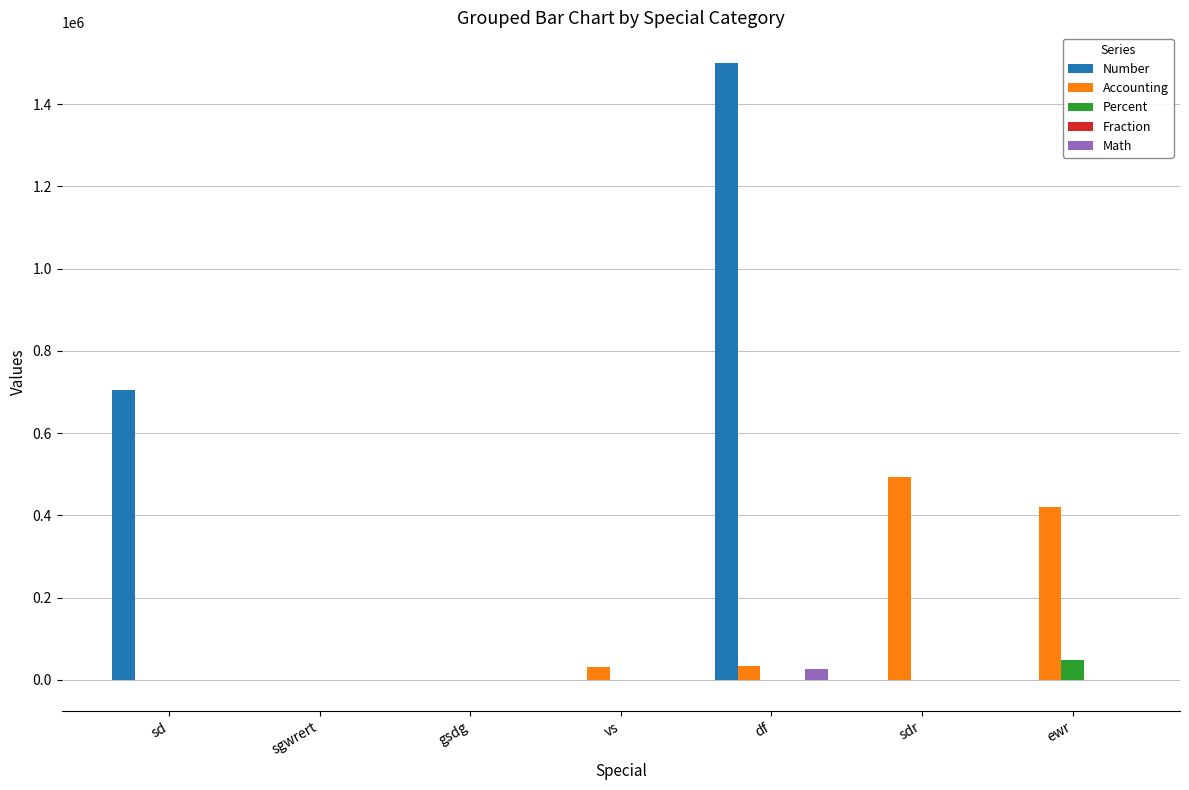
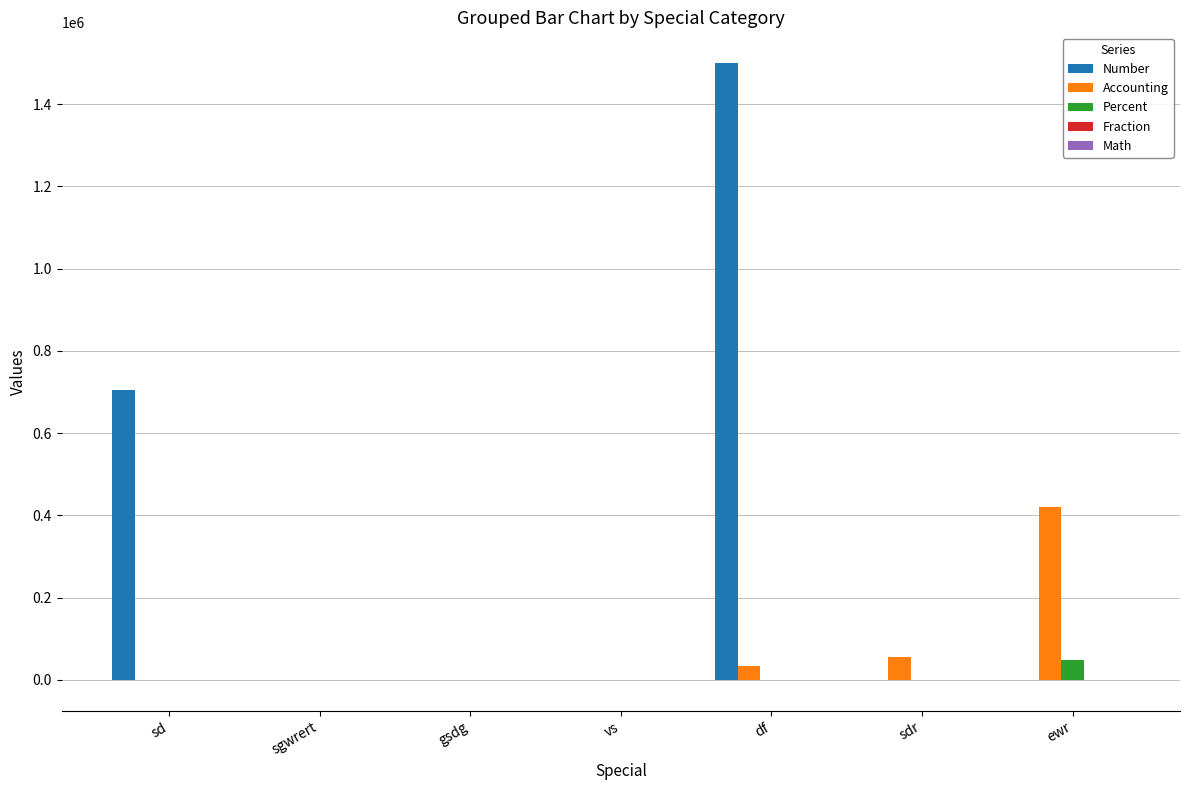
  {
    "Number": {
      "sd": 710000,
      "df": 1500000
    },
    "Accounting": {
      "sd": 0,
-     "vs": 30000,
+     "vs": 0,
      "df": 30000,
-     "sdr": 490000,
+     "sdr": 60000,
      "ewr": 420000
    },
    "Percent": {
      "sd": 0,
      "sgwrert": 0,
      "vs": 0,
      "ewr": 50000
    },
    "Fraction": {
      "df": 0
    },
    "Math": {
-     "df": 30000
+     "df": 0
    }
  }
